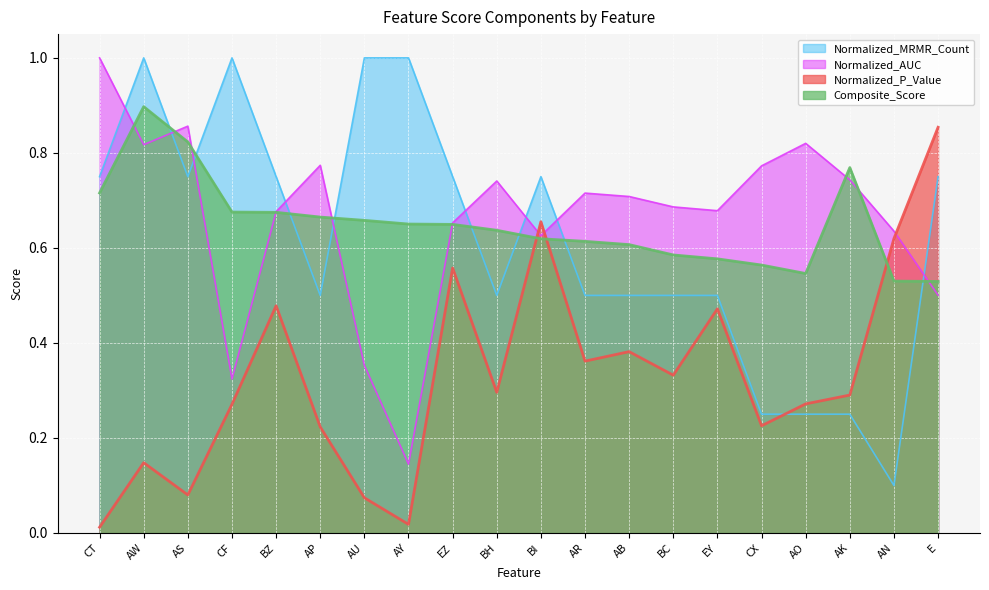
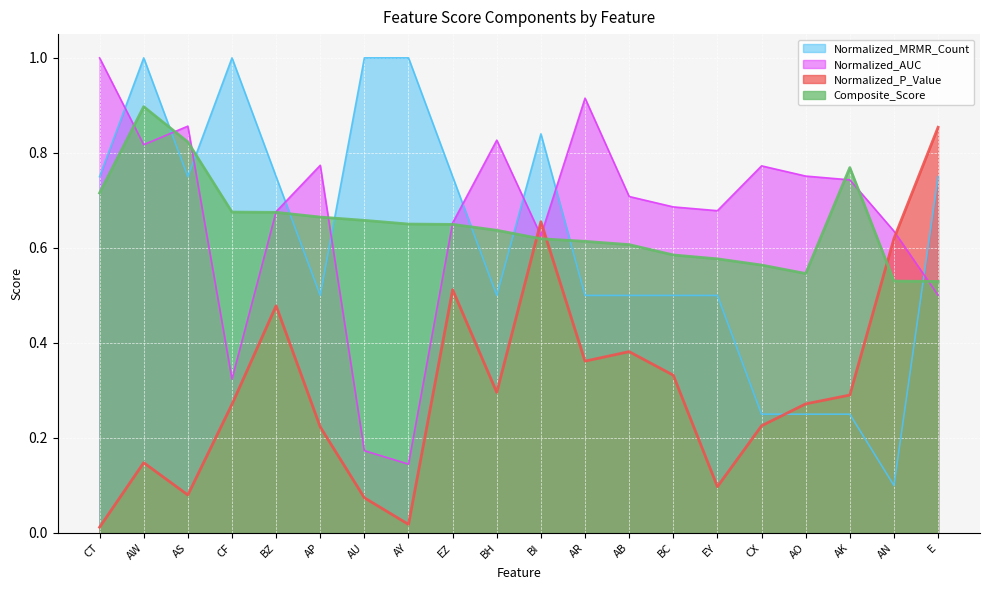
  {
    "Normalized_MRMR_Count": {
      "CT": 0.75,
      "AW": 1.00,
      "AS": 0.75,
      "CF": 1.00,
      "BZ": 0.75,
      "AP": 0.50,
      "AU": 1.00,
      "AY": 1.00,
      "EZ": 0.75,
      "BH": 0.50,
-     "BI": 0.75,
+     "BI": 0.84,
      "AR": 0.50,
      "AB": 0.50,
      "BC": 0.50,
      "EY": 0.50,
      "CX": 0.25,
      "AO": 0.25,
      "AK": 0.25,
      "AN": 0.10,
      "E": 0.75
    },
    "Normalized_AUC": {
      "CT": 1.00,
      "AW": 0.82,
      "AS": 0.86,
      "CF": 0.32,
      "AP": 0.77,
-     "AU": 0.35,
+     "AU": 0.17,
      "AY": 0.14,
-     "BH": 0.74,
+     "BH": 0.83,
      "BI": 0.63,
-     "AR": 0.72,
+     "AR": 0.92,
      "AB": 0.71,
      "BC": 0.69,
      "EY": 0.68,
      "CX": 0.77,
-     "AO": 0.82,
+     "AO": 0.75,
      "AK": 0.74,
      "AN": 0.64,
      "E": 0.50
    },
    "Normalized_P_Value": {
      "CT": 0.01,
      "AW": 0.15,
      "AS": 0.08,
      "CF": 0.27,
      "BZ": 0.48,
      "AP": 0.22,
      "AU": 0.07,
      "AY": 0.02,
-     "EZ": 0.56,
+     "EZ": 0.51,
      "BH": 0.30,
      "BI": 0.66,
      "AR": 0.36,
      "AB": 0.38,
      "BC": 0.33,
-     "EY": 0.47,
+     "EY": 0.10,
      "CX": 0.23,
      "AO": 0.27,
      "AK": 0.29,
      "AN": 0.62,
      "E": 0.85
    },
    "Composite_Score": {
      "CT": 0.72,
      "AW": 0.90,
      "AS": 0.82,
      "CF": 0.68,
      "AP": 0.66,
      "AU": 0.66,
      "AY": 0.65,
      "BH": 0.64,
      "BI": 0.62,
      "AR": 0.61,
      "AB": 0.61,
      "BC": 0.59,
      "EY": 0.58,
      "CX": 0.56,
      "AO": 0.55,
      "AK": 0.77,
      "AN": 0.53,
      "E": 0.53
    }
  }
